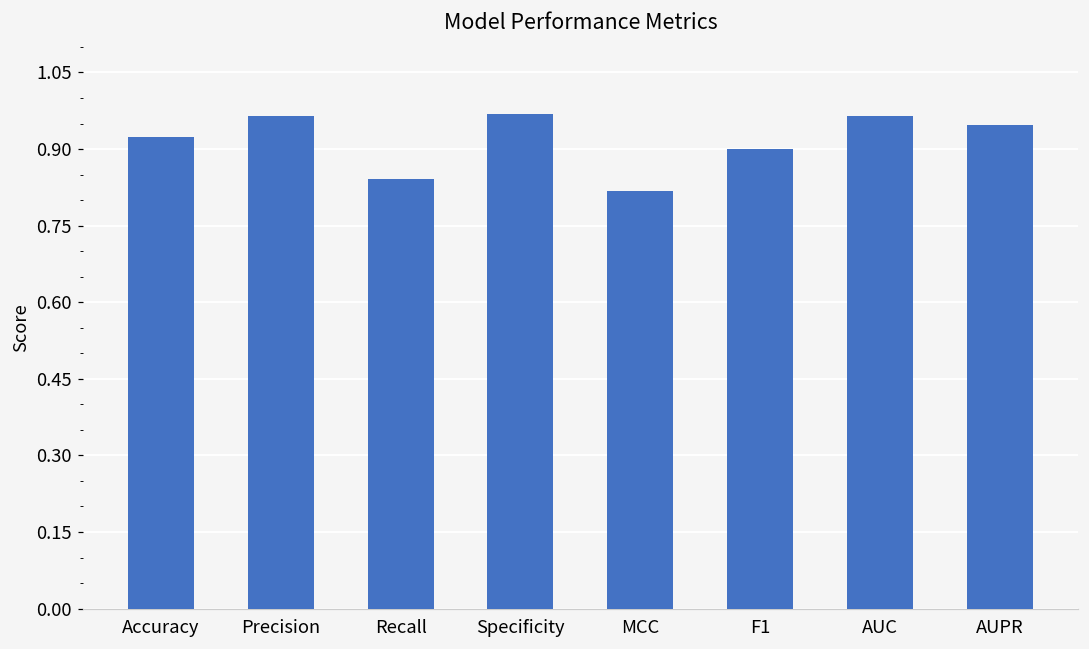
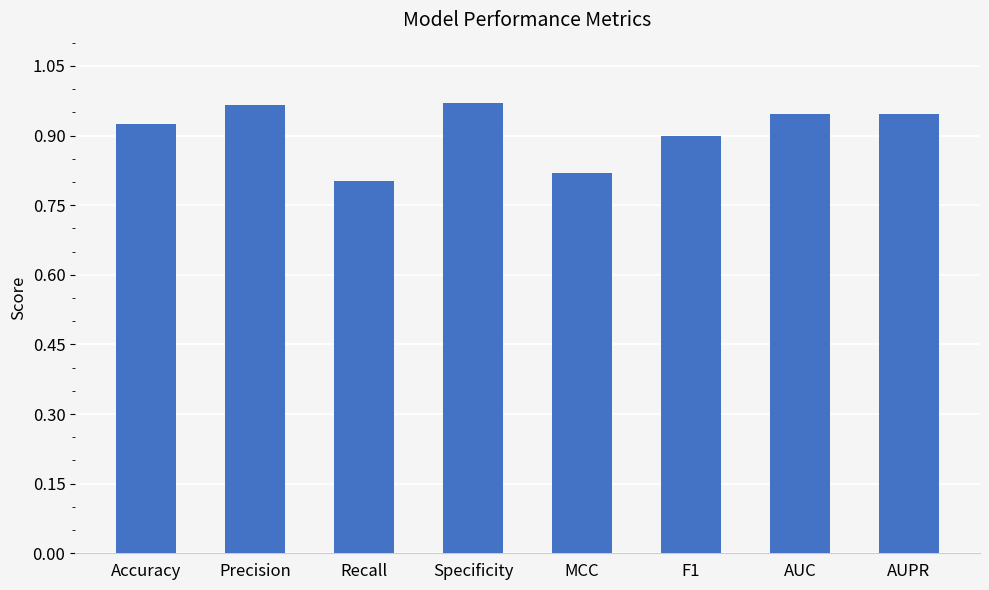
  {
    "Accuracy": 0.92,
    "Precision": 0.96,
-   "Recall": 0.84,
+   "Recall": 0.80,
    "Specificity": 0.97,
    "MCC": 0.82,
    "F1": 0.90,
-   "AUC": 0.96,
+   "AUC": 0.95,
    "AUPR": 0.95
  }
